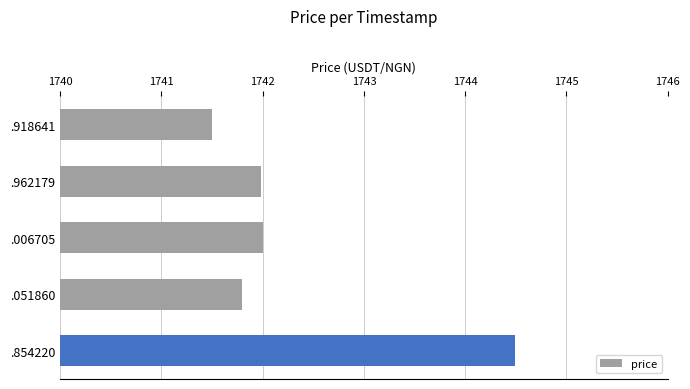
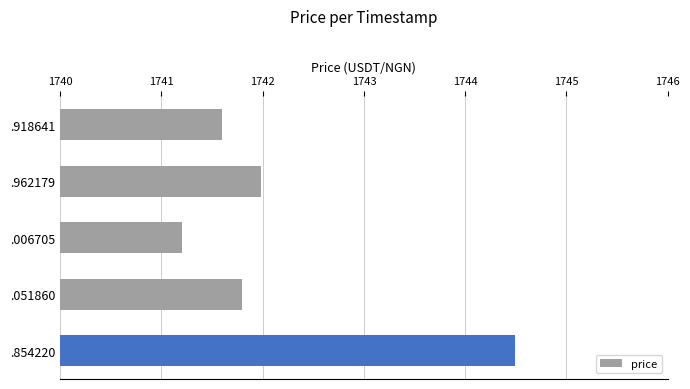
  {
-   ".918641": 1741.5,
+   ".918641": 1741.6,
    ".962179": 1742.0,
-   ".006705": 1742.0,
+   ".006705": 1741.2,
    ".051860": 1741.8,
    ".854220": 1744.5
  }
